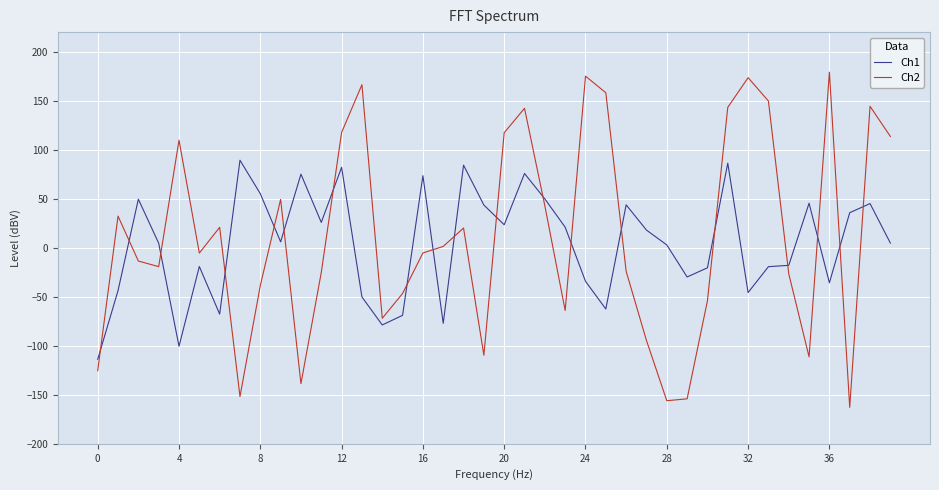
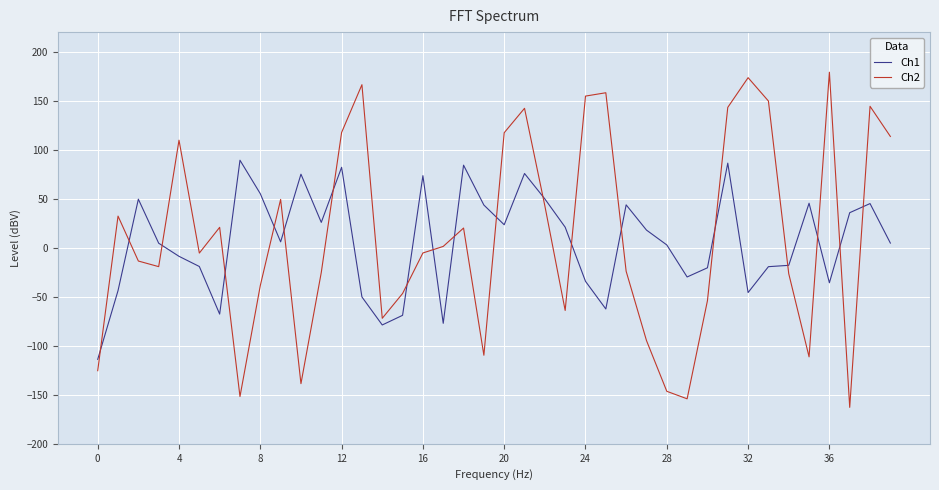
  {
    "Ch1": {
      "0": -110,
-     "4": -100,
+     "4": -10,
      "8": 60,
      "12": 80,
      "16": 70,
      "20": 20,
      "24": -30,
      "28": 0,
      "32": -50,
      "36": -40
    },
    "Ch2": {
      "0": -130,
      "4": 110,
      "8": -40,
      "12": 120,
      "16": -10,
      "20": 120,
-     "24": 180,
-     "28": -160,
+     "24": 150,
+     "28": -150,
      "32": 170,
      "36": 180
    }
  }
